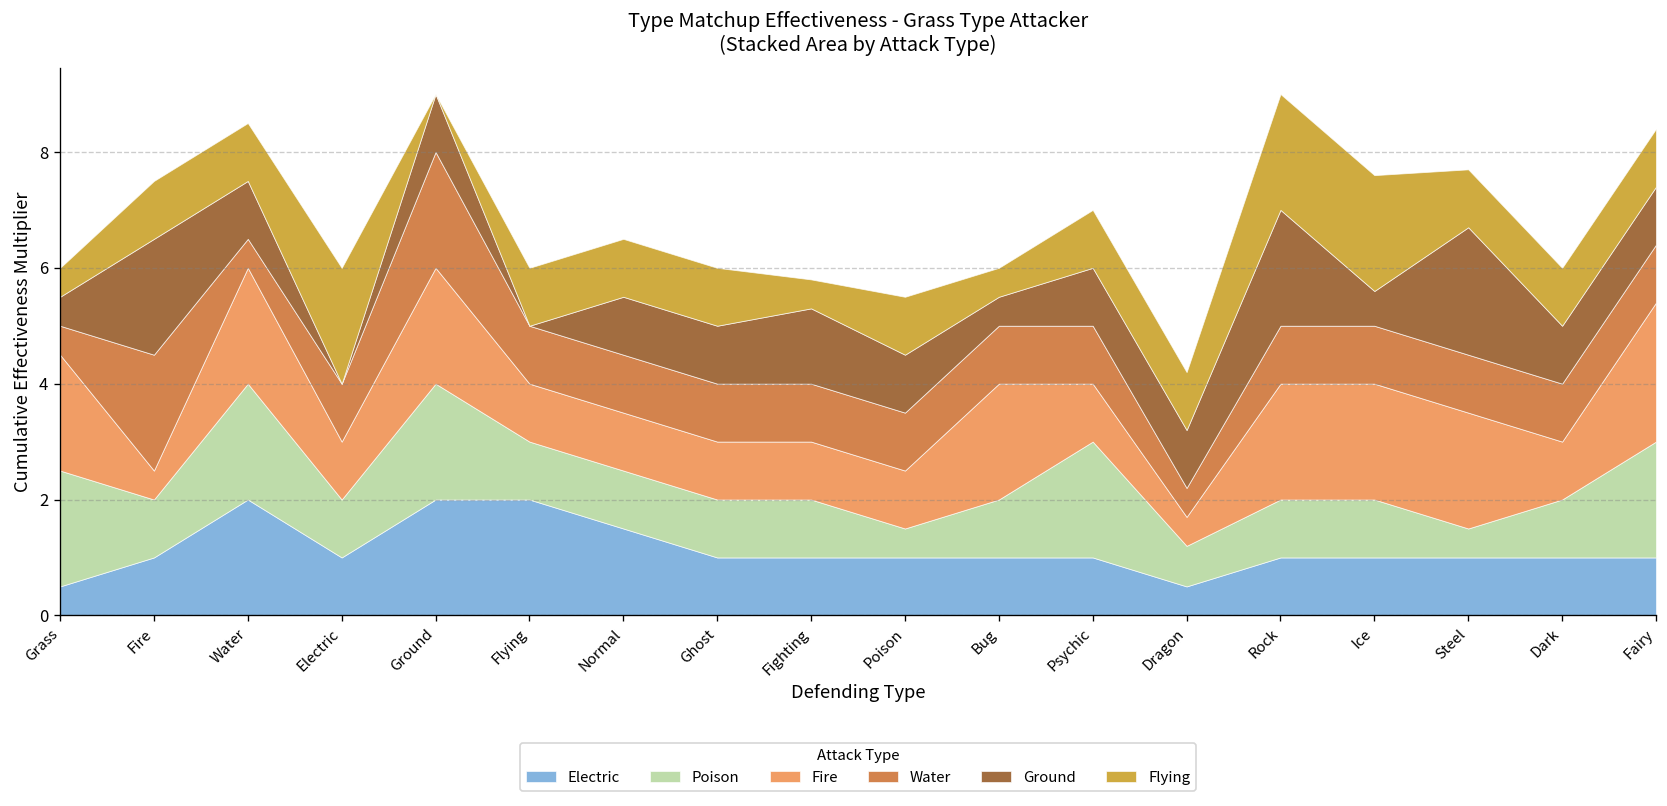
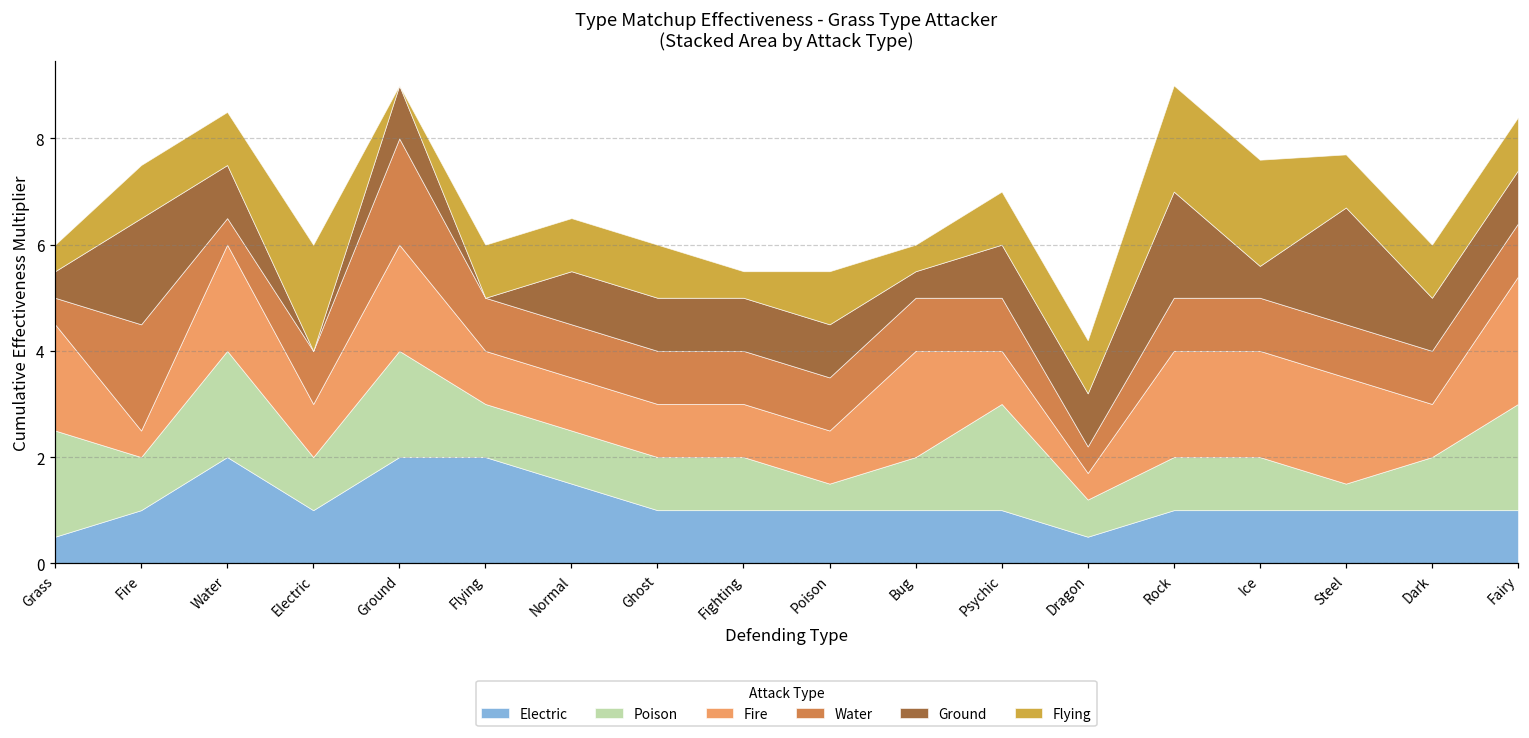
  {
    "Electric": {
      "Grass": 0.5,
      "Fire": 1.0,
      "Water": 2.0,
      "Electric": 1.0,
      "Ground": 2.0,
      "Flying": 2.0,
      "Normal": 1.5,
      "Ghost": 1.0,
      "Fighting": 1.0,
      "Poison": 1.0,
      "Bug": 1.0,
      "Psychic": 1.0,
      "Dragon": 0.5,
      "Rock": 1.0,
      "Ice": 1.0,
      "Steel": 1.0,
      "Dark": 1.0,
      "Fairy": 1.0
    },
    "Poison": {
      "Grass": 2.0,
      "Fire": 1.0,
      "Water": 2.0,
      "Electric": 1.0,
      "Ground": 2.0,
      "Flying": 1.0,
      "Normal": 1.0,
      "Ghost": 1.0,
      "Fighting": 1.0,
      "Poison": 0.5,
      "Bug": 1.0,
      "Psychic": 2.0,
      "Dragon": 0.7,
      "Rock": 1.0,
      "Ice": 1.0,
      "Steel": 0.5,
      "Dark": 1.0,
      "Fairy": 2.0
    },
    "Fire": {
      "Grass": 2.0,
      "Fire": 0.5,
      "Water": 2.0,
      "Electric": 1.0,
      "Ground": 2.0,
      "Flying": 1.0,
      "Normal": 1.0,
      "Ghost": 1.0,
      "Fighting": 1.0,
      "Poison": 1.0,
      "Bug": 2.0,
      "Psychic": 1.0,
      "Dragon": 0.5,
      "Rock": 2.0,
      "Ice": 2.0,
      "Steel": 2.0,
      "Dark": 1.0,
      "Fairy": 2.4
    },
    "Ground": {
      "Grass": 0.5,
      "Fire": 2.0,
      "Water": 1.0,
      "Normal": 1.0,
      "Ghost": 1.0,
-     "Fighting": 1.3,
+     "Fighting": 1.0,
      "Poison": 1.0,
      "Bug": 0.5,
      "Psychic": 1.0,
      "Dragon": 1.0,
      "Rock": 2.0,
      "Ice": 0.6,
      "Steel": 2.2,
      "Dark": 1.0,
      "Fairy": 1.0
    }
  }
